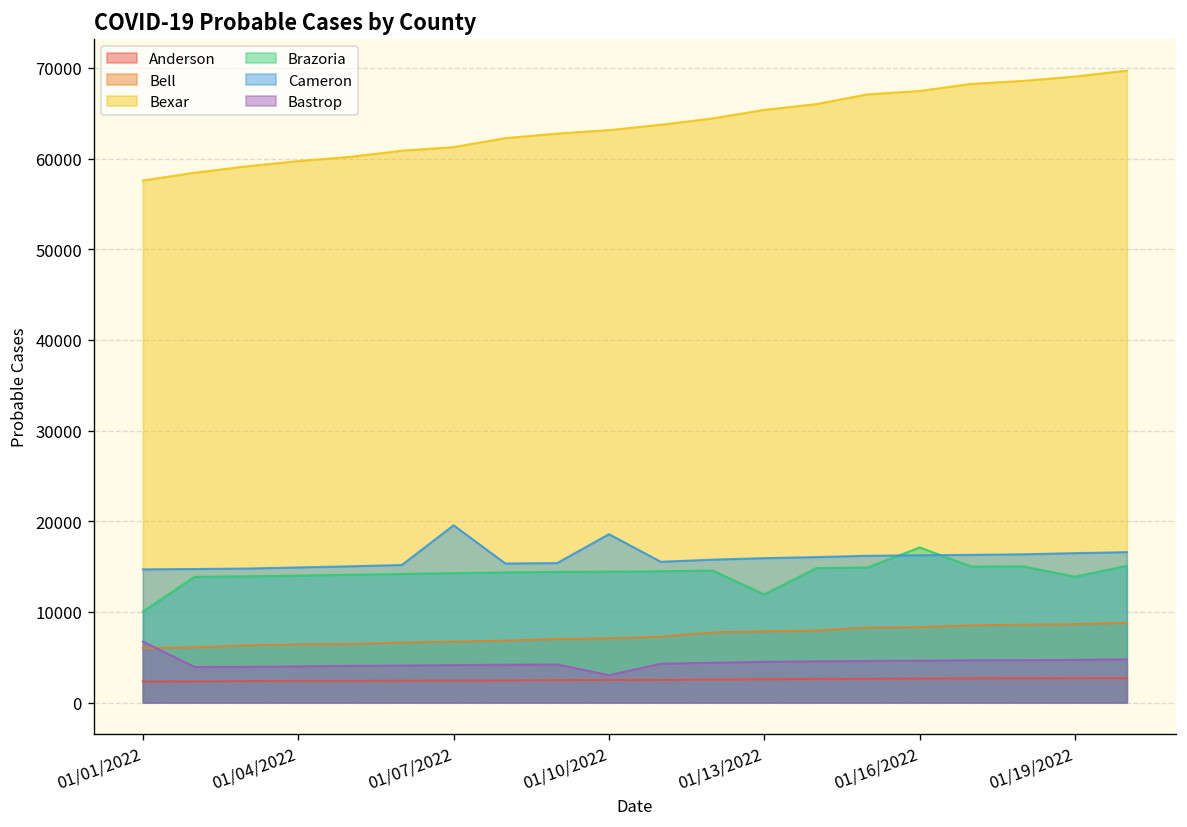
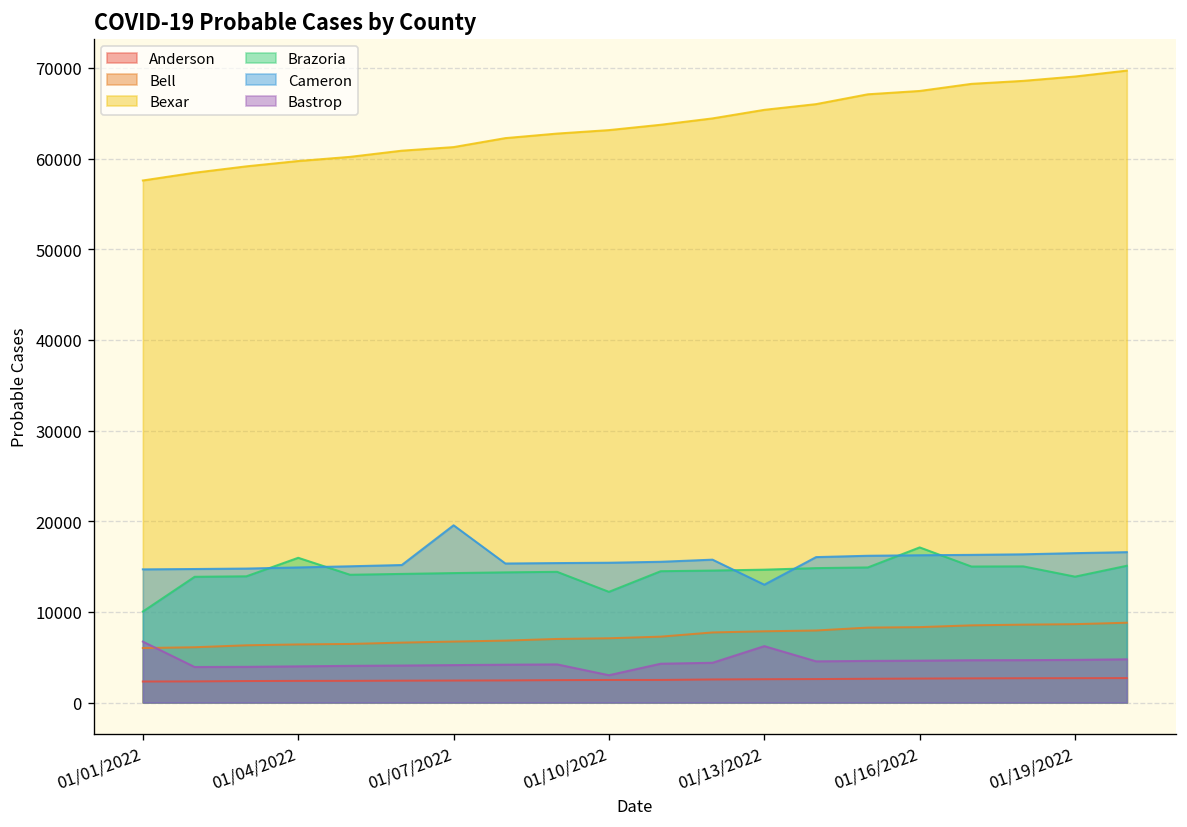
  {
    "Brazoria": {
      "01/01/2022": 10000,
-     "01/04/2022": 14000,
+     "01/04/2022": 16000,
      "01/07/2022": 14000,
-     "01/10/2022": 14000,
-     "01/13/2022": 12000,
+     "01/10/2022": 12000,
+     "01/13/2022": 15000,
      "01/16/2022": 17000,
      "01/19/2022": 14000
    },
    "Cameron": {
      "01/01/2022": 15000,
      "01/04/2022": 15000,
      "01/07/2022": 20000,
-     "01/10/2022": 19000,
-     "01/13/2022": 16000,
+     "01/10/2022": 15000,
+     "01/13/2022": 13000,
      "01/16/2022": 16000,
      "01/19/2022": 16000
    },
    "Bastrop": {
      "01/01/2022": 7000,
      "01/04/2022": 4000,
      "01/07/2022": 4000,
      "01/10/2022": 3000,
-     "01/13/2022": 4000,
+     "01/13/2022": 6000,
      "01/16/2022": 5000,
      "01/19/2022": 5000
    }
  }
